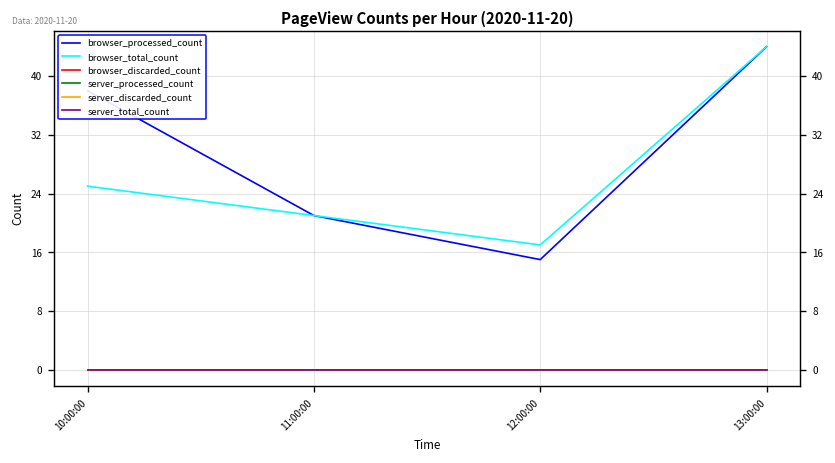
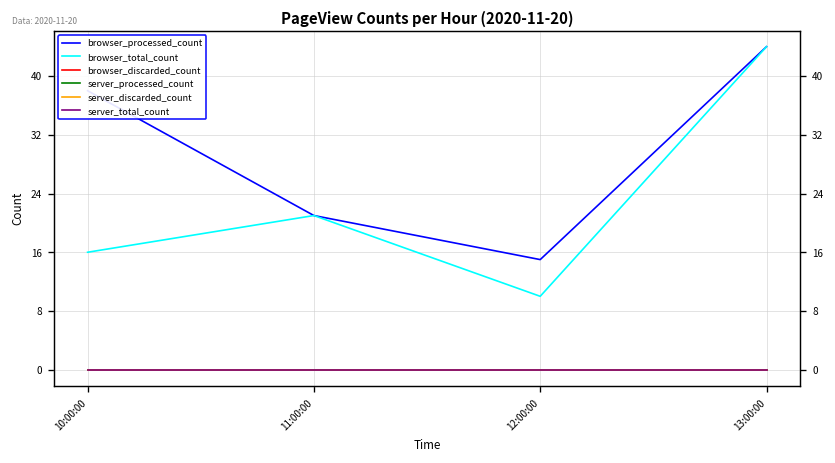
  {
    "browser_processed_count": {
      "12:00:00": 15
    },
    "browser_total_count": {
-     "10:00:00": 25,
-     "12:00:00": 17
+     "10:00:00": 16,
+     "12:00:00": 10
    },
    "server_total_count": {
      "10:00:00": 0,
      "11:00:00": 0,
      "12:00:00": 0,
      "13:00:00": 0
    }
  }
